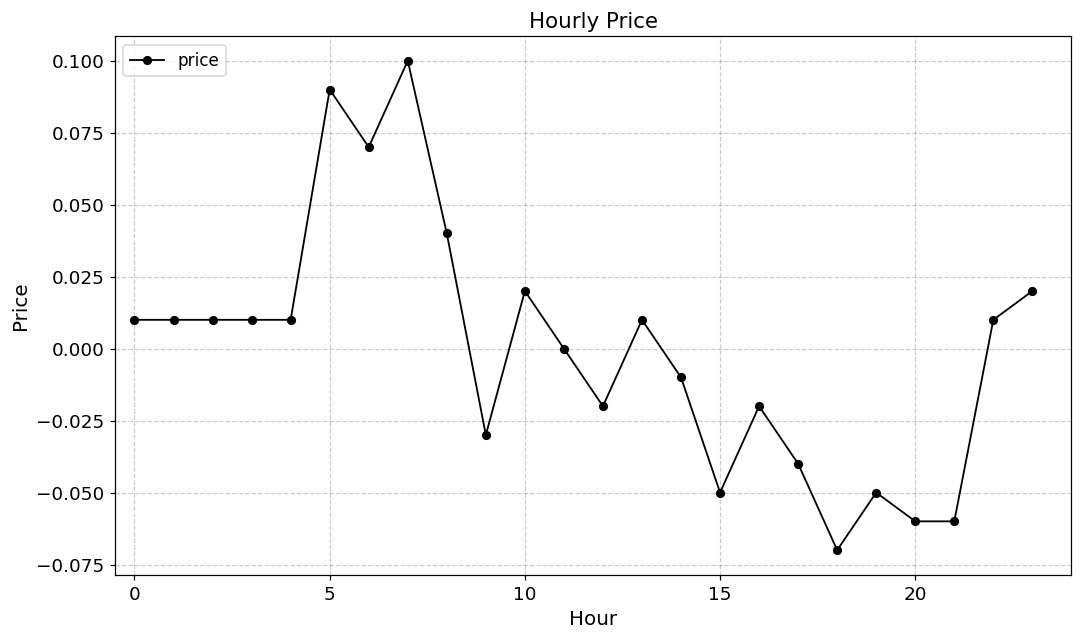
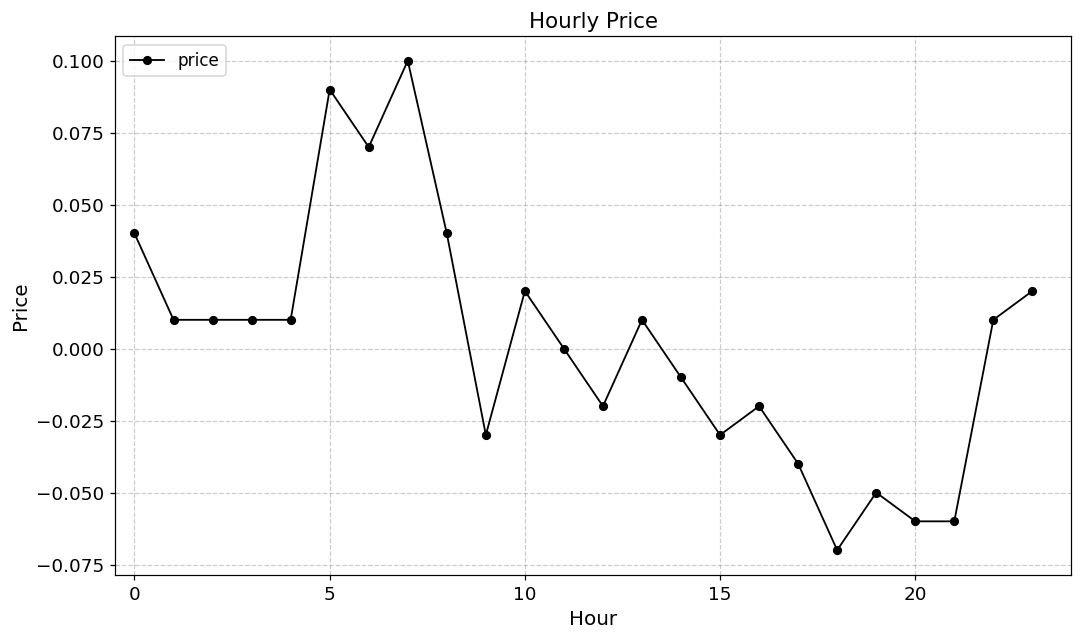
  {
-   "0": 0.01,
+   "0": 0.04,
    "5": 0.09,
    "10": 0.02,
-   "15": -0.05,
+   "15": -0.03,
    "20": -0.06
  }
